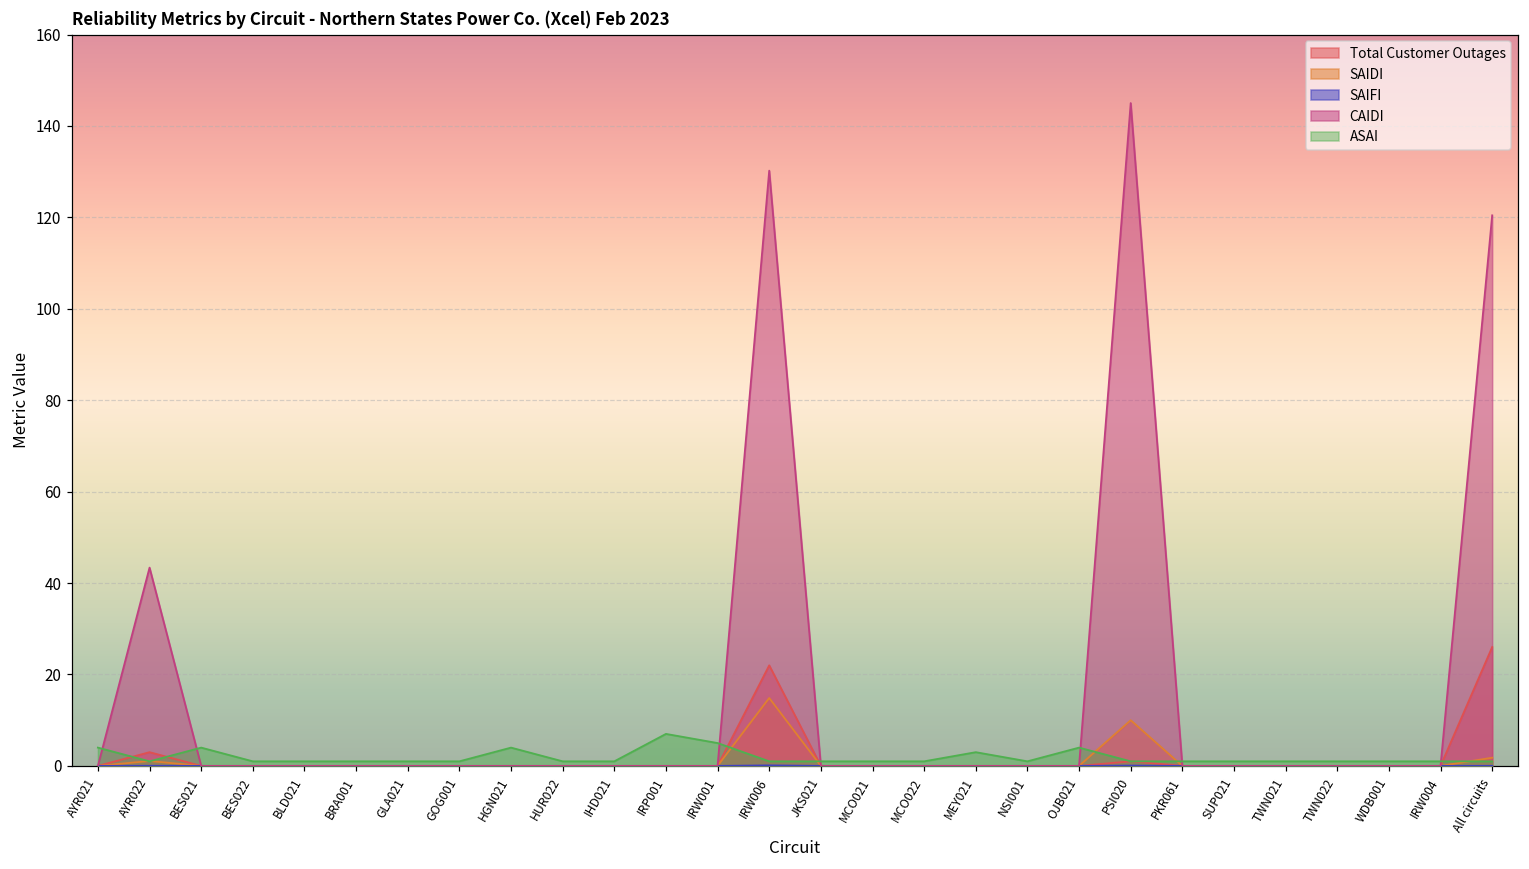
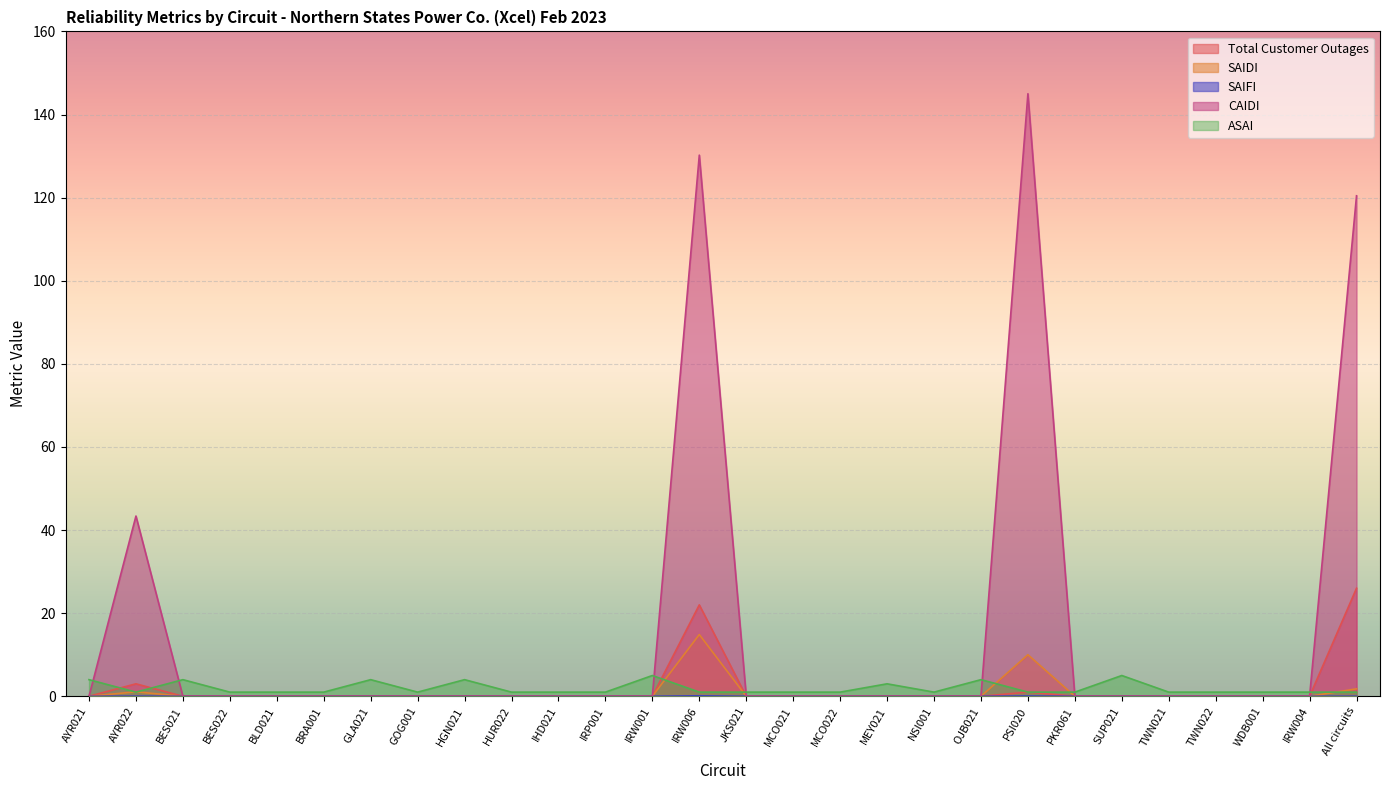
  {
    "SAIFI": {
      "AYR022": 0,
      "IRW006": 0,
      "PSI020": 0,
      "All circuits": 0
    },
    "ASAI": {
      "AYR021": 4,
      "BES021": 4,
      "BES022": 1,
      "BLD021": 1,
      "BRA001": 1,
-     "GLA021": 1,
+     "GLA021": 4,
      "GOG001": 1,
      "HGN021": 4,
      "HUR022": 1,
      "IHD021": 1,
-     "IRP001": 7,
+     "IRP001": 1,
      "IRW001": 5,
      "IRW006": 1,
      "JKS021": 1,
      "MCO021": 1,
      "MCO022": 1,
      "MEY021": 3,
      "NSI001": 1,
      "OJB021": 4,
      "PKR061": 1,
-     "SUP021": 1,
+     "SUP021": 5,
      "TWN021": 1,
      "TWN022": 1,
      "WDB001": 1,
      "IRW004": 1,
      "All circuits": 1
    }
  }
